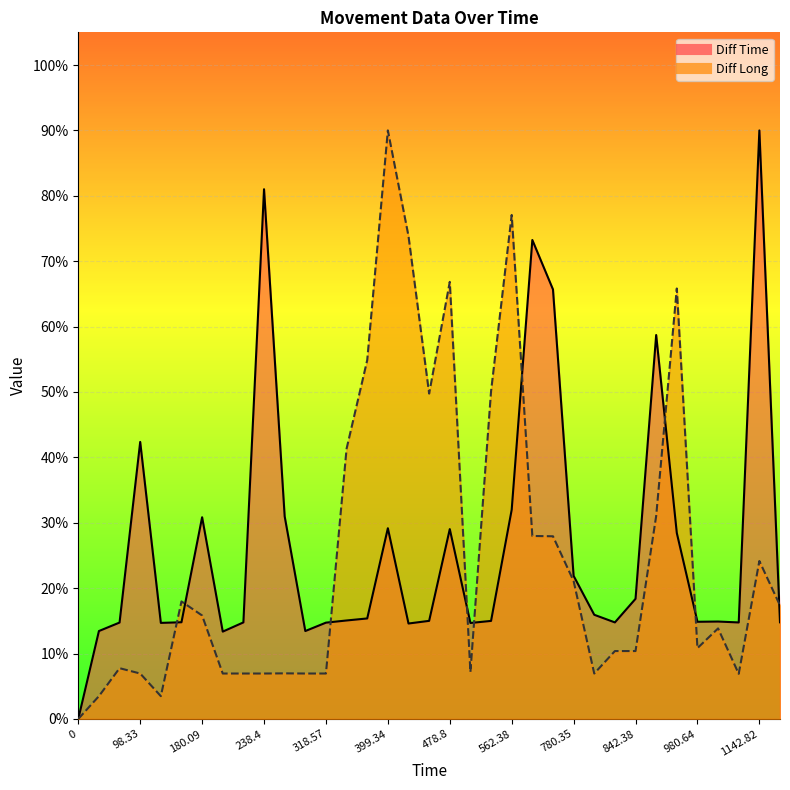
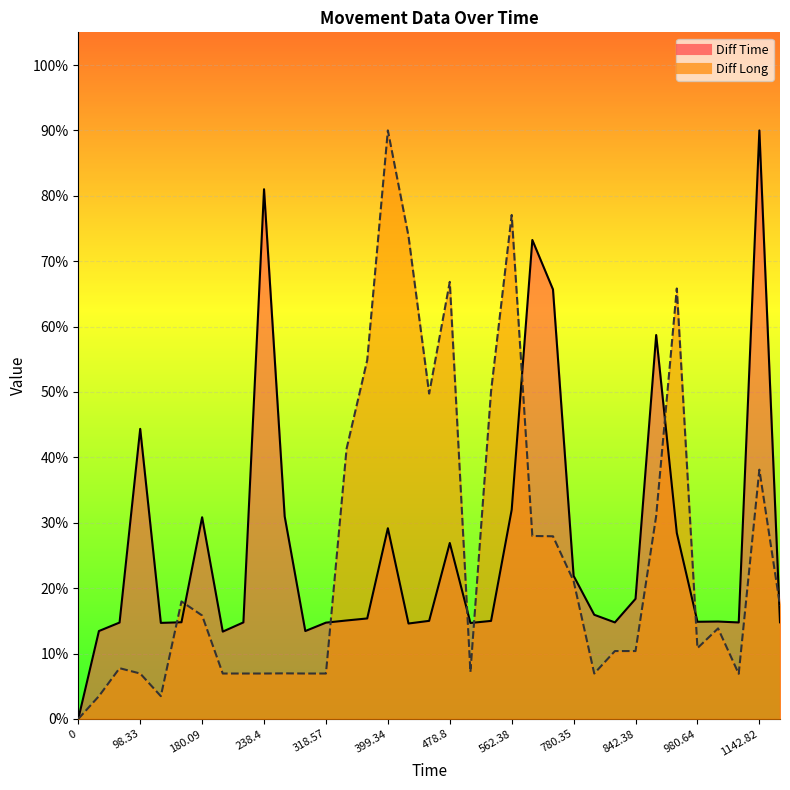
  {
    "Diff Time": {
-     "98.33": "42%",
+     "98.33": "44%",
      "180.09": "31%",
      "238.4": "81%",
      "318.57": "15%",
      "399.34": "29%",
-     "478.8": "29%",
+     "478.8": "27%",
      "562.38": "32%",
      "780.35": "22%",
      "842.38": "18%",
      "980.64": "15%",
      "1142.82": "90%"
    },
    "Diff Long": {
      "98.33": "7%",
      "180.09": "16%",
      "238.4": "7%",
      "318.57": "7%",
      "399.34": "90%",
      "478.8": "67%",
      "562.38": "77%",
      "780.35": "21%",
      "842.38": "10%",
      "980.64": "11%",
-     "1142.82": "24%"
+     "1142.82": "38%"
    }
  }
